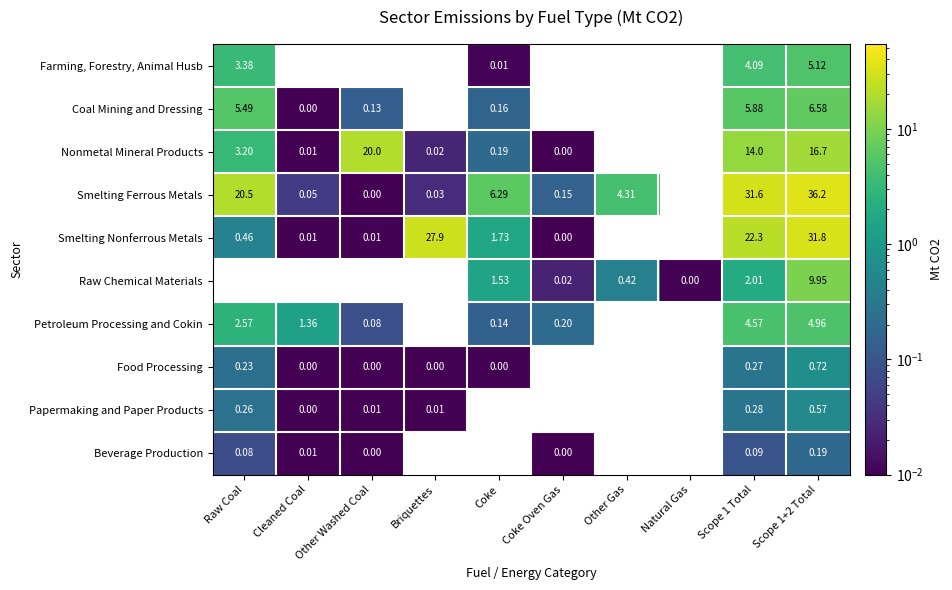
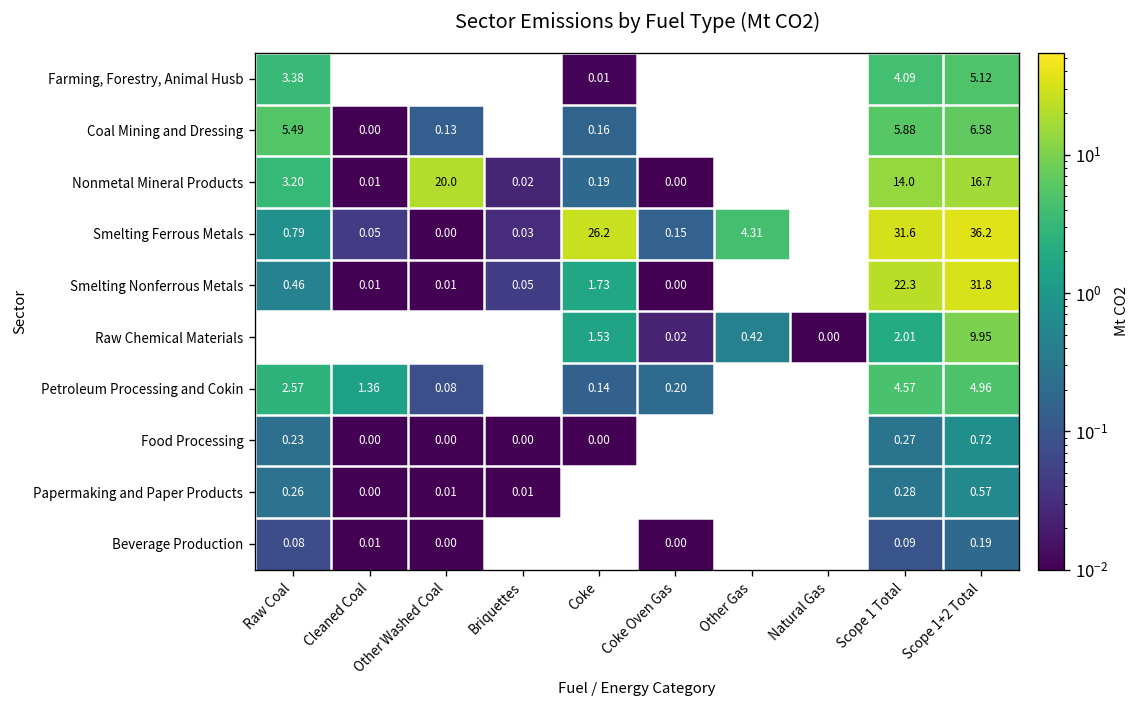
  {
    "Farming, Forestry, Animal Husb": {
      "Raw Coal": 3.38,
      "Coke": 0.01,
      "Scope 1 Total": 4.09,
      "Scope 1+2 Total": 5.12
    },
    "Coal Mining and Dressing": {
      "Raw Coal": 5.49,
      "Cleaned Coal": 0.00,
      "Other Washed Coal": 0.13,
      "Coke": 0.16,
      "Scope 1 Total": 5.88,
      "Scope 1+2 Total": 6.58
    },
    "Nonmetal Mineral Products": {
      "Raw Coal": 3.20,
      "Cleaned Coal": 0.01,
      "Other Washed Coal": 20.0,
      "Briquettes": 0.02,
      "Coke": 0.19,
      "Coke Oven Gas": 0.00,
      "Scope 1 Total": 14.0,
      "Scope 1+2 Total": 16.7
    },
    "Smelting Ferrous Metals": {
-     "Raw Coal": 20.5,
+     "Raw Coal": 0.79,
      "Cleaned Coal": 0.05,
      "Other Washed Coal": 0.00,
      "Briquettes": 0.03,
-     "Coke": 6.29,
+     "Coke": 26.2,
      "Coke Oven Gas": 0.15,
      "Other Gas": 4.31,
      "Scope 1 Total": 31.6,
      "Scope 1+2 Total": 36.2
    },
    "Smelting Nonferrous Metals": {
      "Raw Coal": 0.46,
      "Cleaned Coal": 0.01,
      "Other Washed Coal": 0.01,
-     "Briquettes": 27.9,
+     "Briquettes": 0.05,
      "Coke": 1.73,
      "Coke Oven Gas": 0.00,
      "Scope 1 Total": 22.3,
      "Scope 1+2 Total": 31.8
    },
    "Raw Chemical Materials": {
      "Coke": 1.53,
      "Coke Oven Gas": 0.02,
      "Other Gas": 0.42,
      "Natural Gas": 0.00,
      "Scope 1 Total": 2.01,
      "Scope 1+2 Total": 9.95
    },
    "Petroleum Processing and Cokin": {
      "Raw Coal": 2.57,
      "Cleaned Coal": 1.36,
      "Other Washed Coal": 0.08,
      "Coke": 0.14,
      "Coke Oven Gas": 0.20,
      "Scope 1 Total": 4.57,
      "Scope 1+2 Total": 4.96
    },
    "Food Processing": {
      "Raw Coal": 0.23,
      "Cleaned Coal": 0.00,
      "Other Washed Coal": 0.00,
      "Briquettes": 0.00,
      "Coke": 0.00,
      "Scope 1 Total": 0.27,
      "Scope 1+2 Total": 0.72
    },
    "Papermaking and Paper Products": {
      "Raw Coal": 0.26,
      "Cleaned Coal": 0.00,
      "Other Washed Coal": 0.01,
      "Briquettes": 0.01,
      "Scope 1 Total": 0.28,
      "Scope 1+2 Total": 0.57
    },
    "Beverage Production": {
      "Raw Coal": 0.08,
      "Cleaned Coal": 0.01,
      "Other Washed Coal": 0.00,
      "Coke Oven Gas": 0.00,
      "Scope 1 Total": 0.09,
      "Scope 1+2 Total": 0.19
    }
  }
